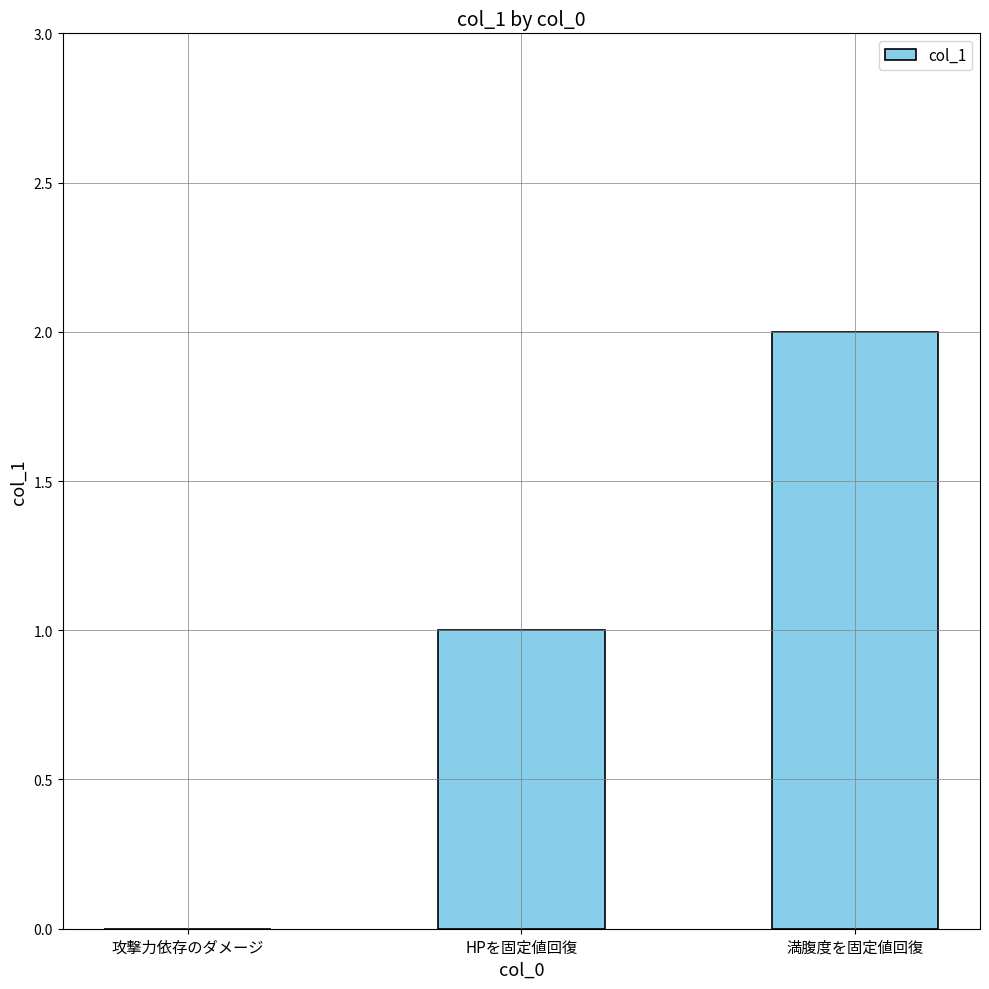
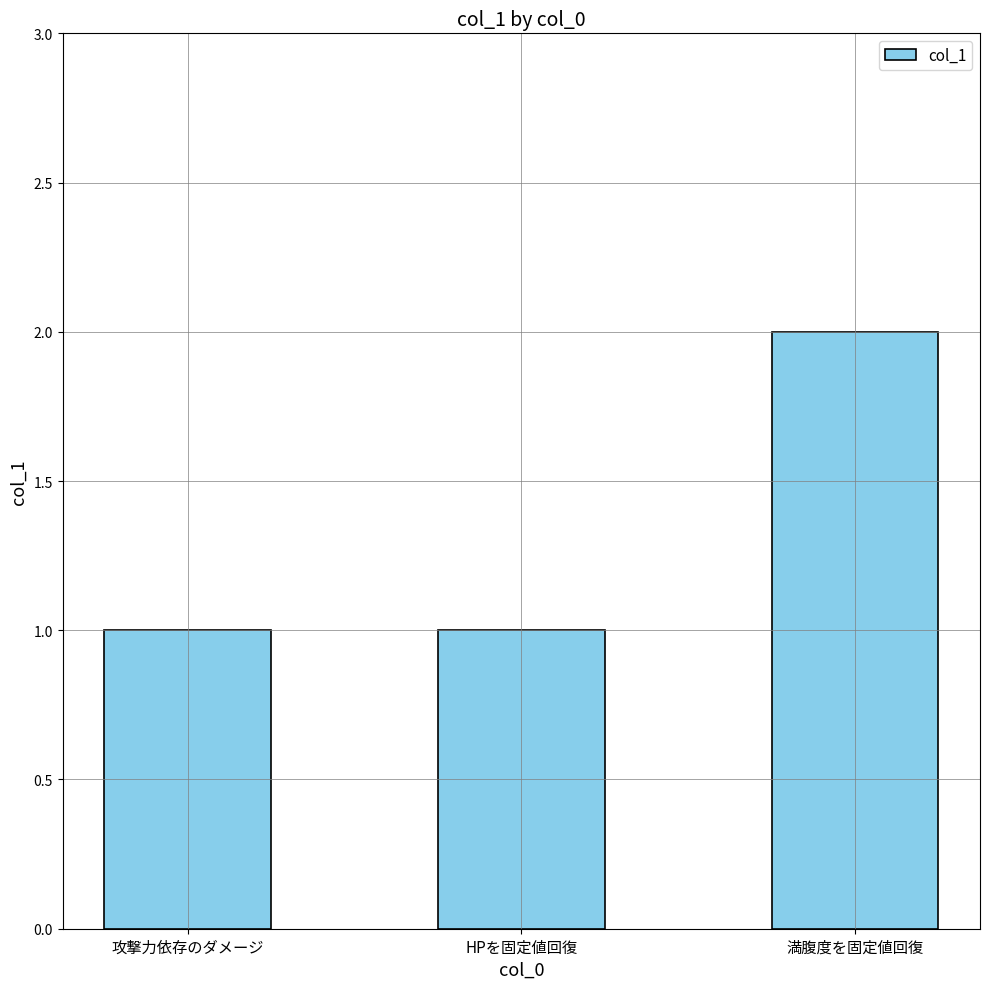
  {
-   "攻撃力依存のダメージ": 0,
+   "攻撃力依存のダメージ": 1,
    "HPを固定値回復": 1,
    "満腹度を固定値回復": 2
  }
